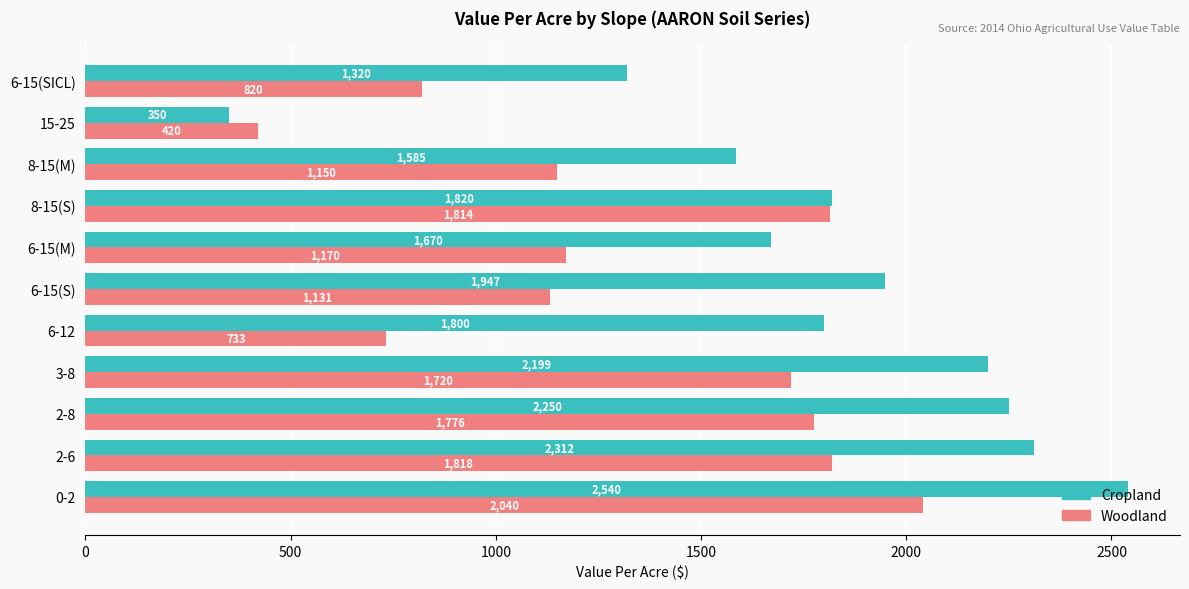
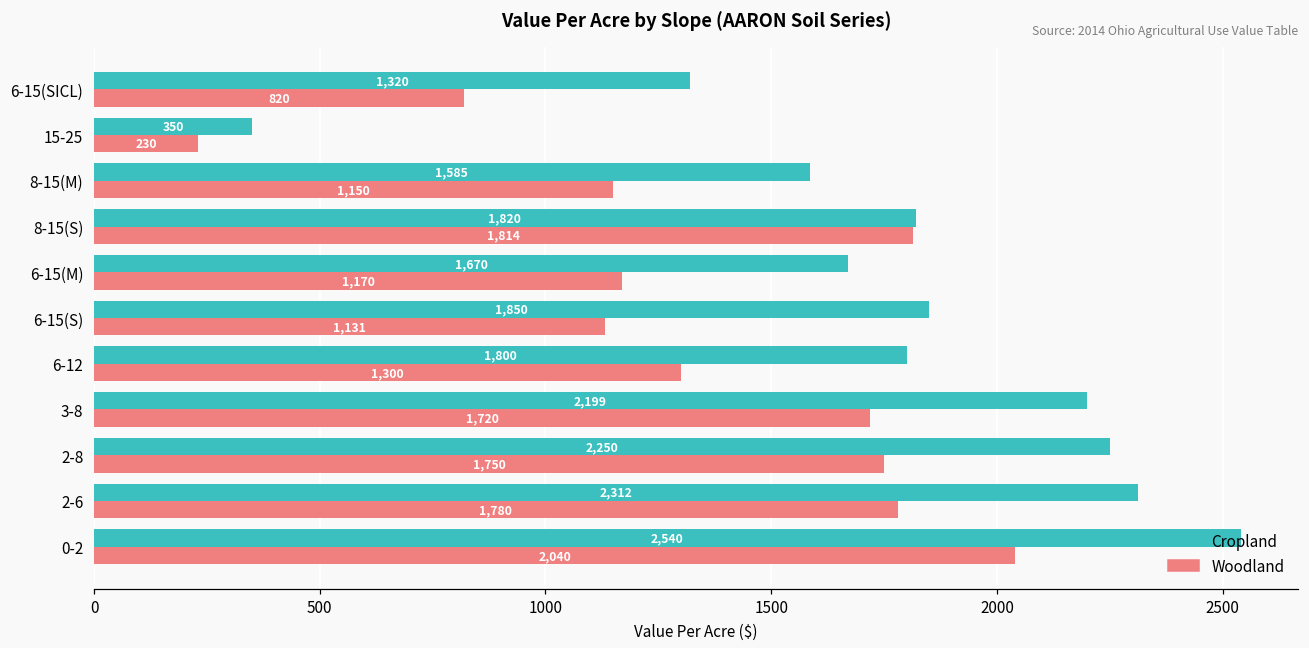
  {
    "Cropland": {
      "6-15(SICL)": "1,320",
      "15-25": "350",
      "8-15(M)": "1,585",
      "8-15(S)": "1,820",
      "6-15(M)": "1,670",
-     "6-15(S)": "1,947",
+     "6-15(S)": "1,850",
      "6-12": "1,800",
      "3-8": "2,199",
      "2-8": "2,250",
      "2-6": "2,312",
      "0-2": "2,540"
    },
    "Woodland": {
      "6-15(SICL)": "820",
-     "15-25": "420",
+     "15-25": "230",
      "8-15(M)": "1,150",
      "8-15(S)": "1,814",
      "6-15(M)": "1,170",
      "6-15(S)": "1,131",
-     "6-12": "733",
+     "6-12": "1,300",
      "3-8": "1,720",
-     "2-8": "1,776",
-     "2-6": "1,818",
+     "2-8": "1,750",
+     "2-6": "1,780",
      "0-2": "2,040"
    }
  }
